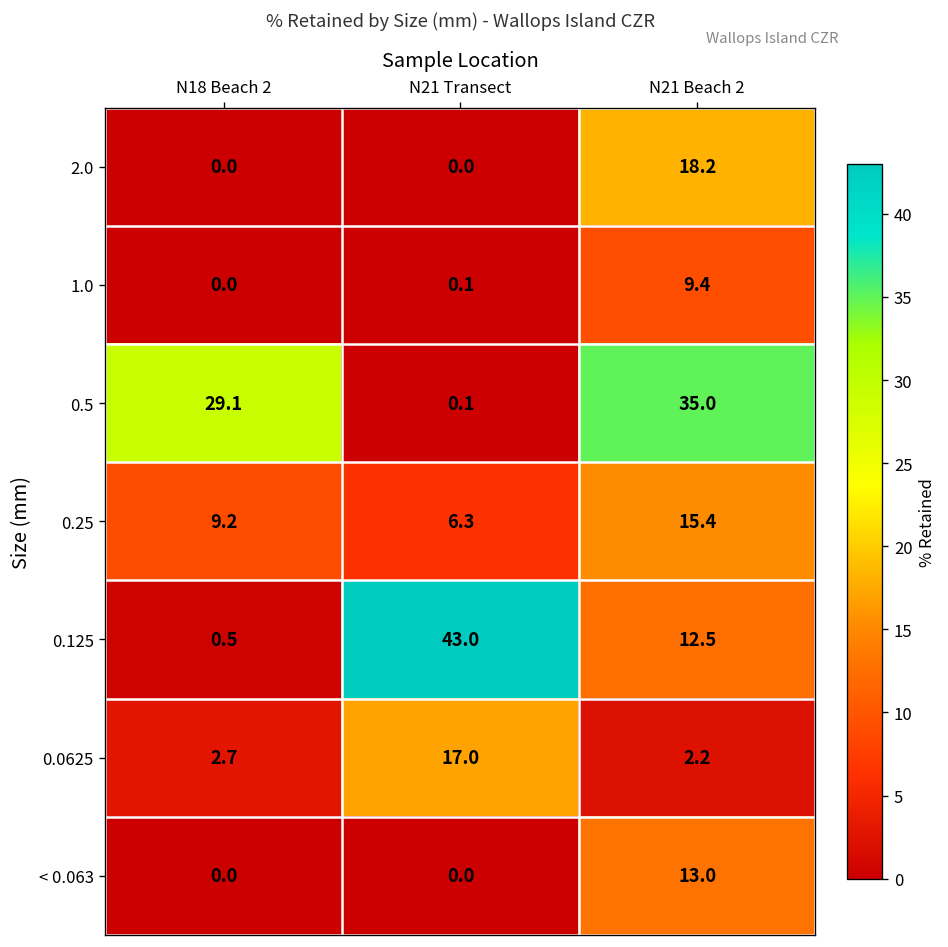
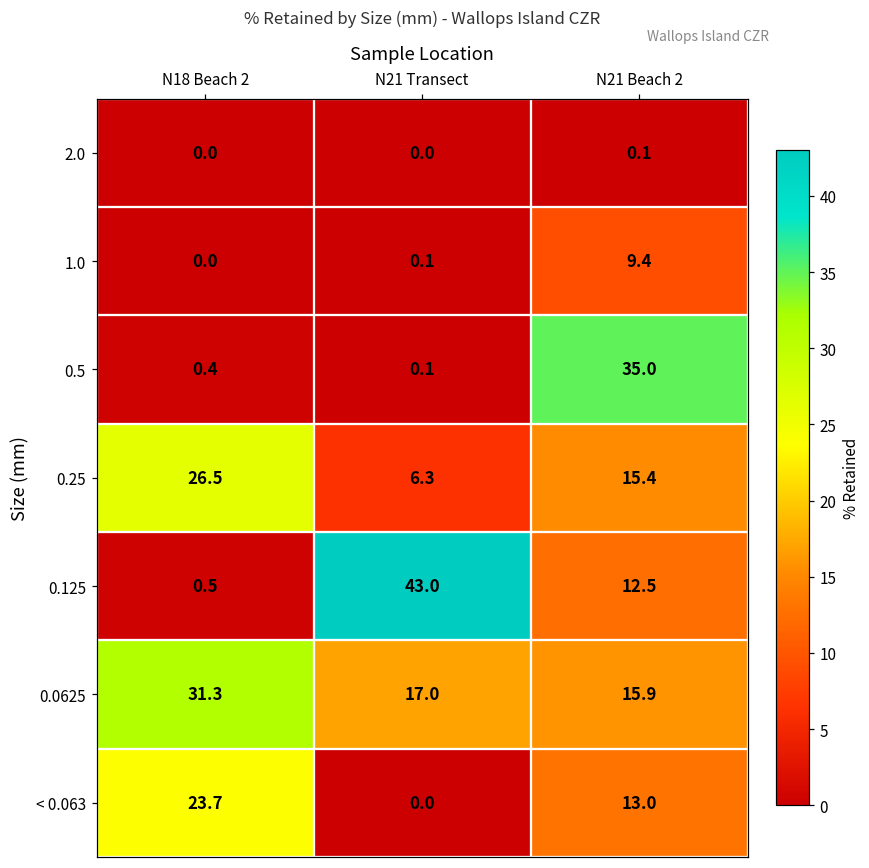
  {
    "2.0": {
      "N18 Beach 2": 0.0,
      "N21 Transect": 0.0,
-     "N21 Beach 2": 18.2
+     "N21 Beach 2": 0.1
    },
    "1.0": {
      "N18 Beach 2": 0.0,
      "N21 Transect": 0.1,
      "N21 Beach 2": 9.4
    },
    "0.5": {
-     "N18 Beach 2": 29.1,
+     "N18 Beach 2": 0.4,
      "N21 Transect": 0.1,
      "N21 Beach 2": 35.0
    },
    "0.25": {
-     "N18 Beach 2": 9.2,
+     "N18 Beach 2": 26.5,
      "N21 Transect": 6.3,
      "N21 Beach 2": 15.4
    },
    "0.125": {
      "N18 Beach 2": 0.5,
      "N21 Transect": 43.0,
      "N21 Beach 2": 12.5
    },
    "0.0625": {
-     "N18 Beach 2": 2.7,
+     "N18 Beach 2": 31.3,
      "N21 Transect": 17.0,
-     "N21 Beach 2": 2.2
+     "N21 Beach 2": 15.9
    },
    "< 0.063": {
-     "N18 Beach 2": 0.0,
+     "N18 Beach 2": 23.7,
      "N21 Transect": 0.0,
      "N21 Beach 2": 13.0
    }
  }
